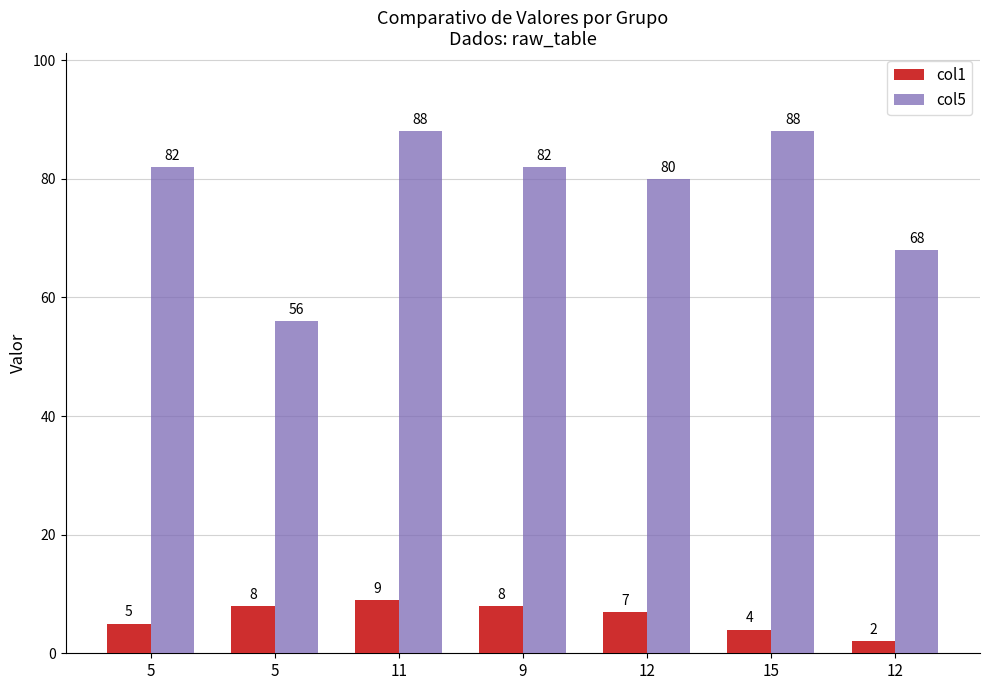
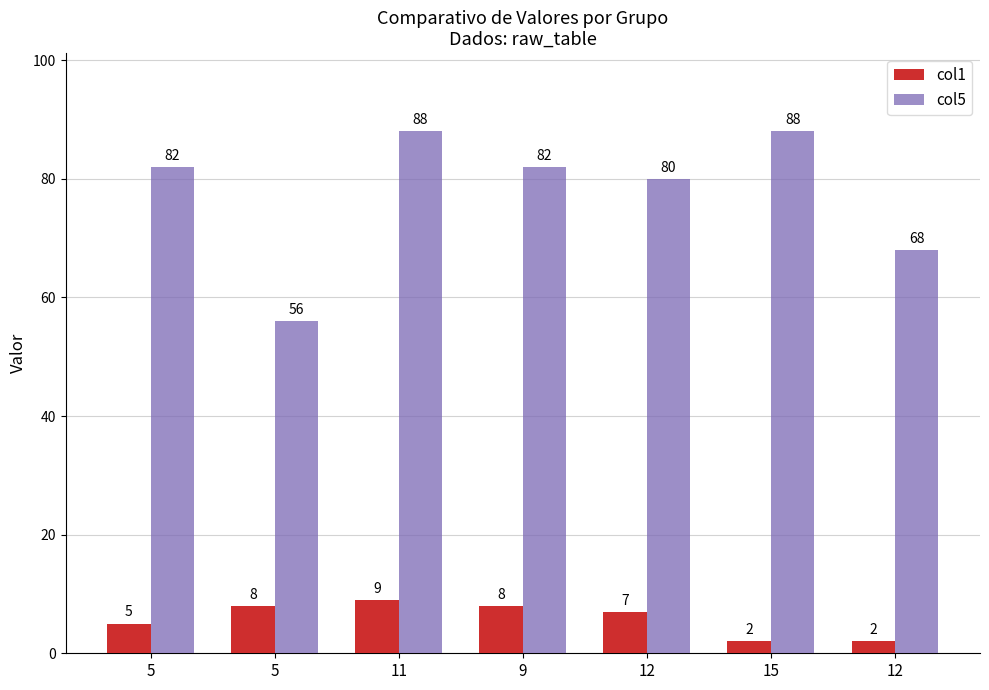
  {
    "col1": {
      "11": 9,
      "9": 8,
-     "15": 4
+     "15": 2
    },
    "col5": {
      "11": 88,
      "9": 82,
      "15": 88
    }
  }
